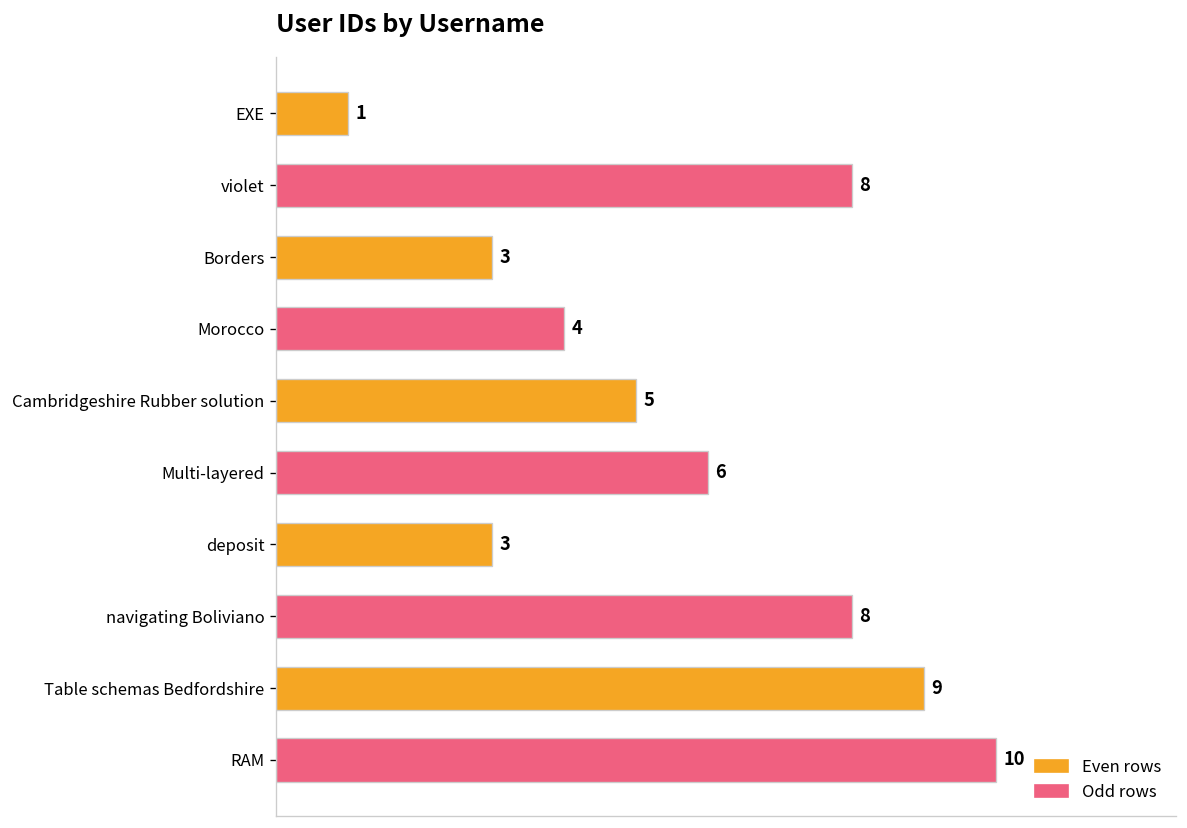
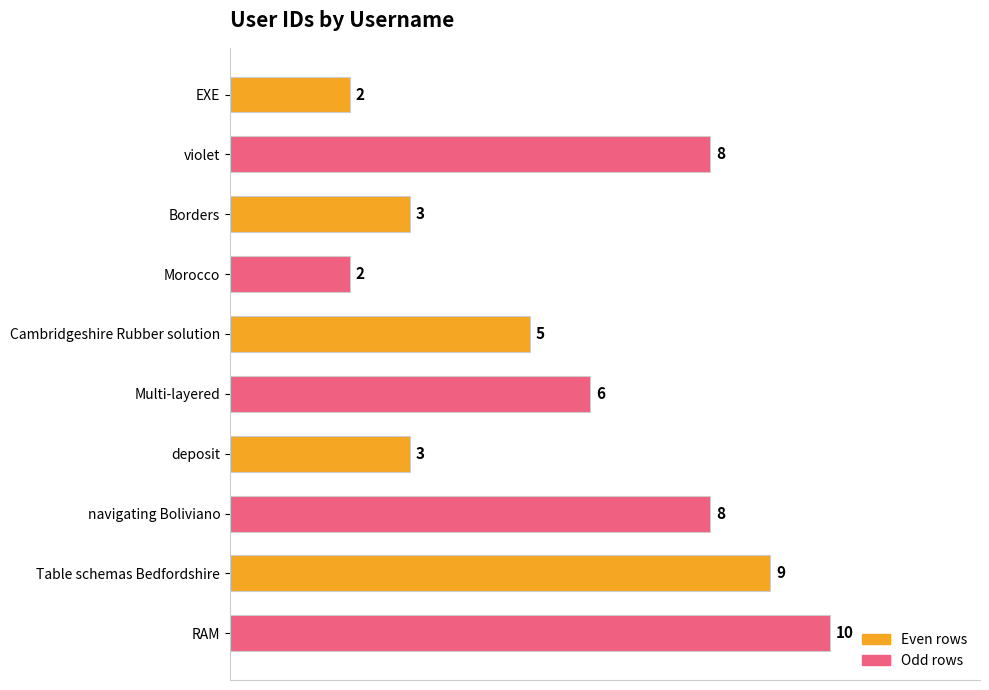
  {
-   "EXE": 1,
+   "EXE": 2,
    "violet": 8,
    "Borders": 3,
-   "Morocco": 4,
+   "Morocco": 2,
    "Cambridgeshire Rubber solution": 5,
    "Multi-layered": 6,
    "deposit": 3,
    "navigating Boliviano": 8,
    "Table schemas Bedfordshire": 9,
    "RAM": 10
  }
